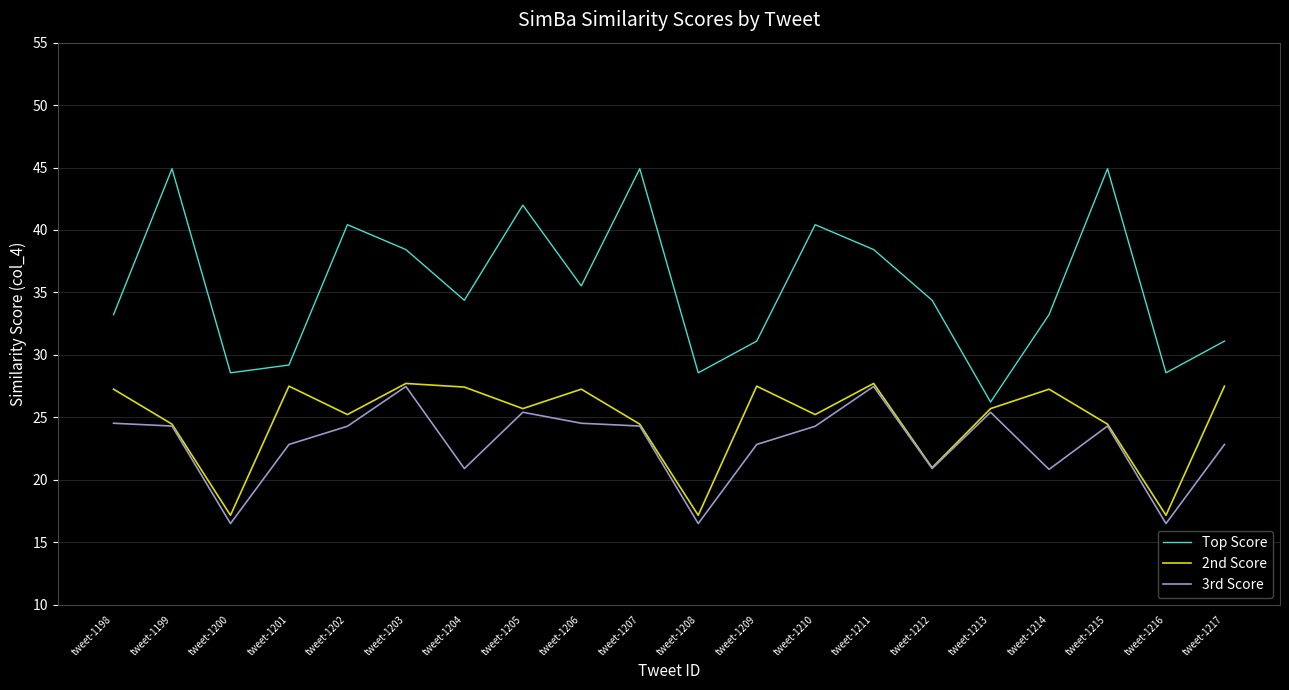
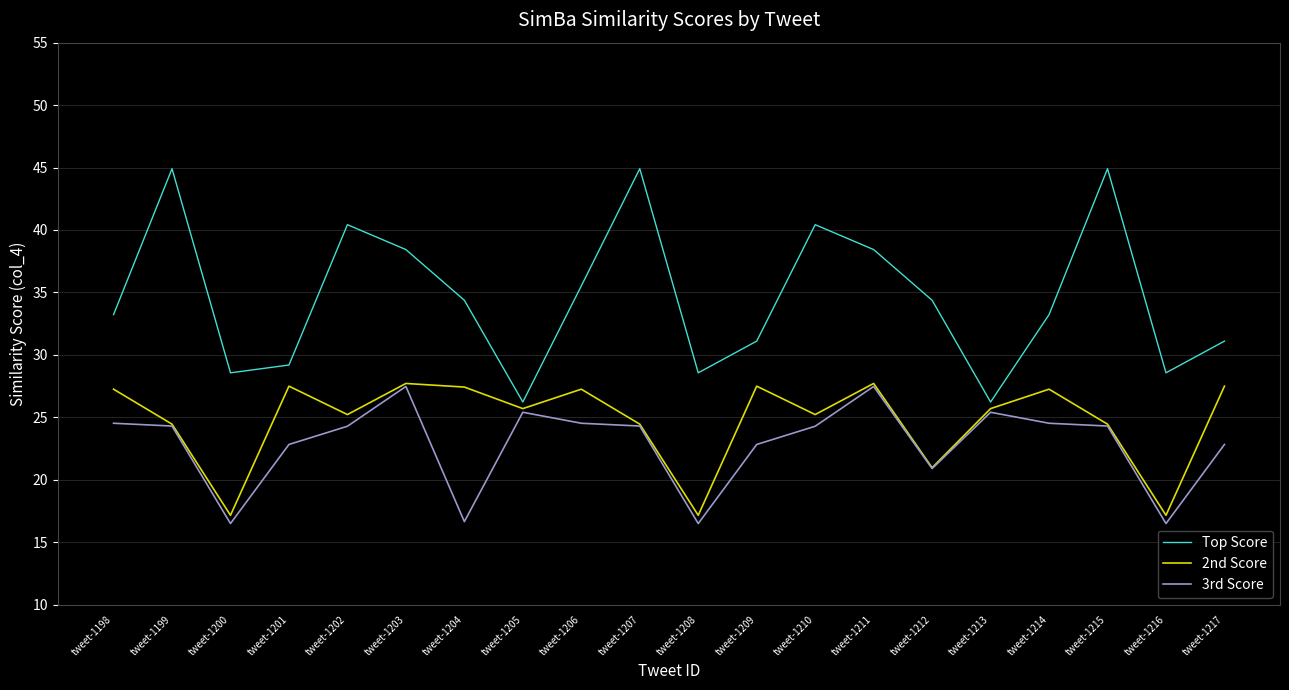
  {
    "Top Score": {
      "tweet-1198": 33.2,
      "tweet-1199": 44.9,
      "tweet-1200": 28.6,
      "tweet-1201": 29.2,
      "tweet-1202": 40.4,
      "tweet-1203": 38.4,
      "tweet-1204": 34.4,
-     "tweet-1205": 42.0,
+     "tweet-1205": 26.2,
      "tweet-1206": 35.5,
      "tweet-1207": 44.9,
      "tweet-1208": 28.6,
      "tweet-1209": 31.1,
      "tweet-1210": 40.4,
      "tweet-1211": 38.4,
      "tweet-1212": 34.4,
      "tweet-1213": 26.2,
      "tweet-1214": 33.2,
      "tweet-1215": 44.9,
      "tweet-1216": 28.6,
      "tweet-1217": 31.1
    },
    "2nd Score": {
      "tweet-1198": 27.2,
      "tweet-1200": 17.2,
      "tweet-1201": 27.5,
      "tweet-1202": 25.2,
      "tweet-1203": 27.7,
      "tweet-1204": 27.4,
      "tweet-1205": 25.7,
      "tweet-1206": 27.2,
      "tweet-1208": 17.2,
      "tweet-1209": 27.5,
      "tweet-1210": 25.2,
      "tweet-1211": 27.7,
      "tweet-1213": 25.7,
      "tweet-1214": 27.2,
      "tweet-1216": 17.2,
      "tweet-1217": 27.5
    },
    "3rd Score": {
      "tweet-1198": 24.5,
      "tweet-1200": 16.5,
      "tweet-1201": 22.8,
      "tweet-1202": 24.3,
      "tweet-1203": 27.5,
-     "tweet-1204": 20.9,
+     "tweet-1204": 16.6,
      "tweet-1205": 25.4,
      "tweet-1206": 24.5,
      "tweet-1208": 16.5,
      "tweet-1209": 22.8,
      "tweet-1210": 24.3,
      "tweet-1211": 27.5,
      "tweet-1213": 25.4,
-     "tweet-1214": 20.8,
+     "tweet-1214": 24.5,
      "tweet-1216": 16.5,
      "tweet-1217": 22.8
    }
  }
